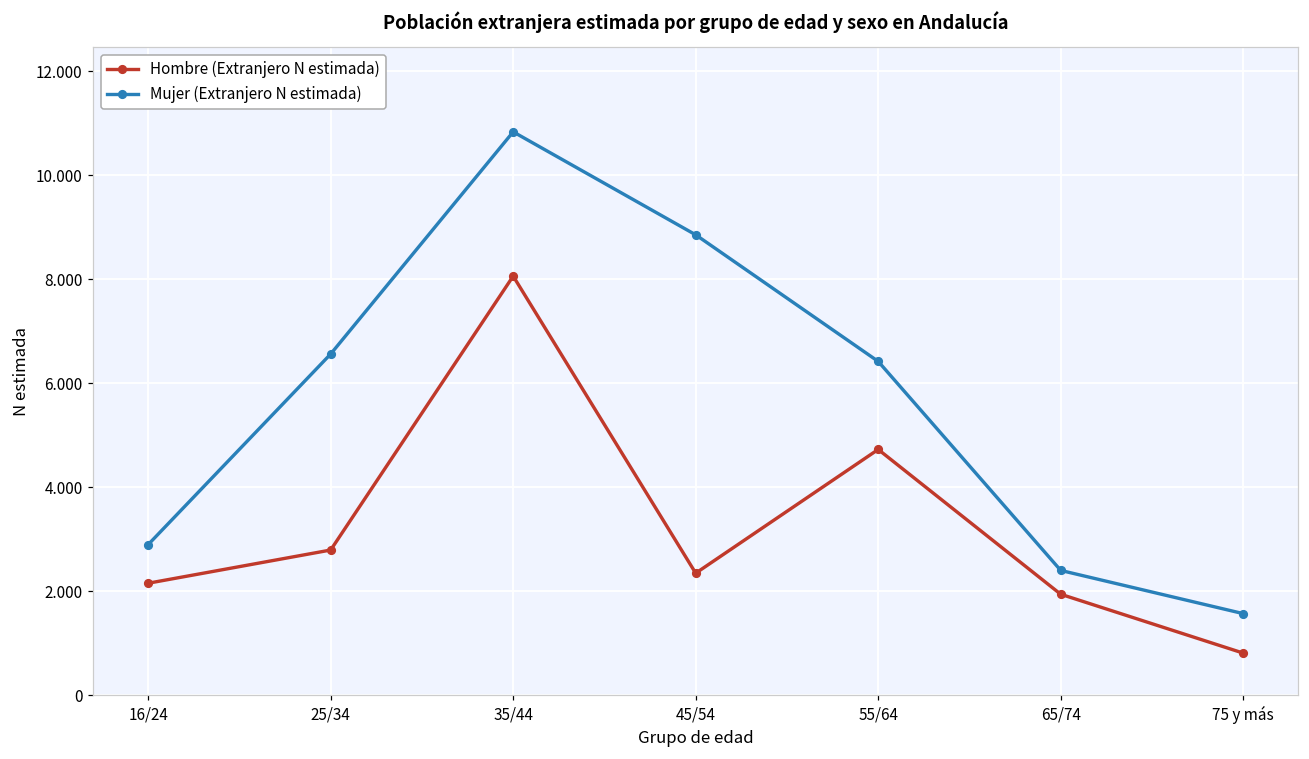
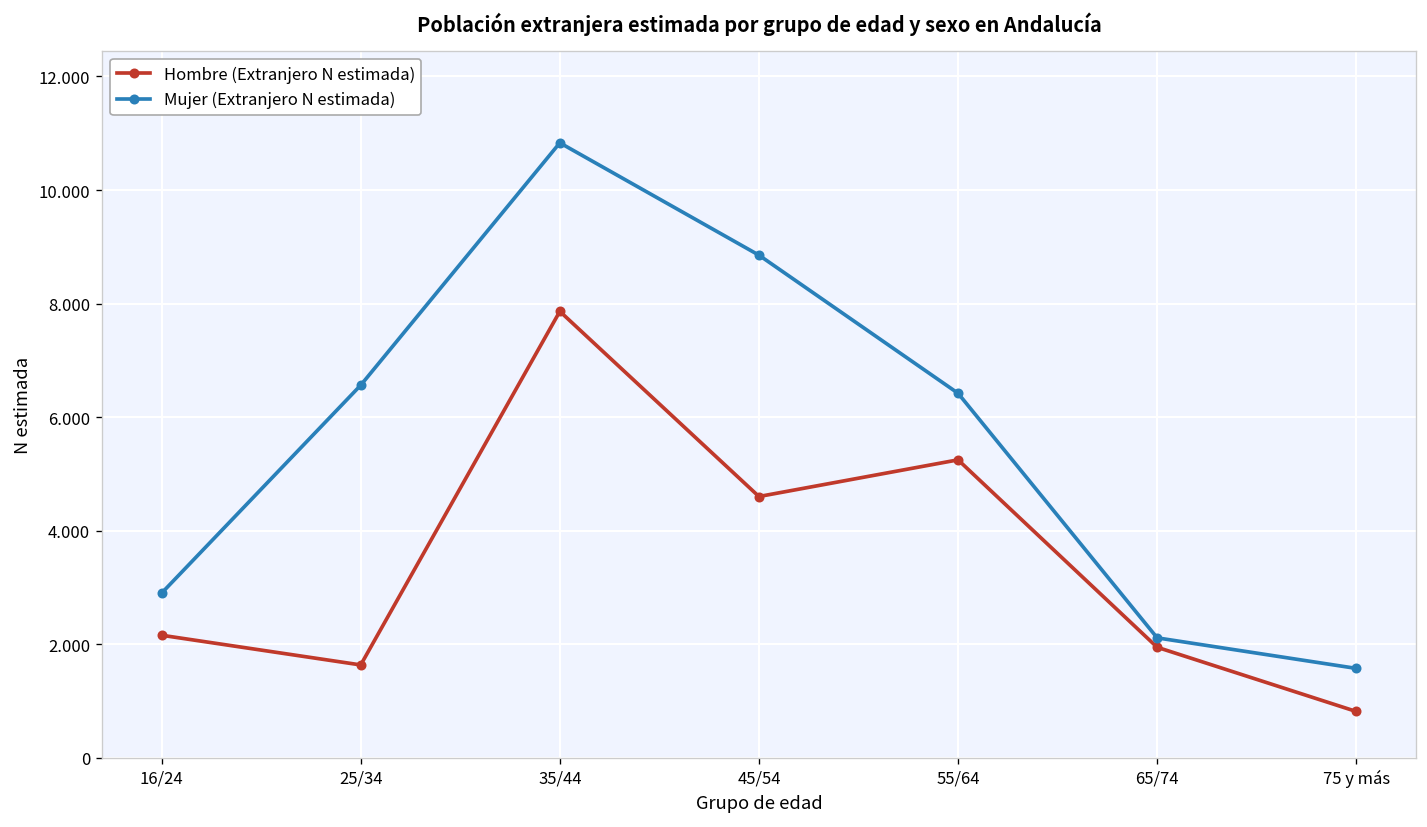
  {
    "Hombre (Extranjero N estimada)": {
      "16/24": 2.2,
-     "25/34": 2.8,
-     "35/44": 8.1,
-     "45/54": 2.3,
-     "55/64": 4.7,
+     "25/34": 1.6,
+     "35/44": 7.9,
+     "45/54": 4.6,
+     "55/64": 5.2,
      "65/74": 1.9,
      "75 y más": 0.8
    },
    "Mujer (Extranjero N estimada)": {
      "16/24": 2.9,
      "25/34": 6.6,
      "35/44": 10.8,
      "45/54": 8.9,
      "55/64": 6.4,
-     "65/74": 2.4,
+     "65/74": 2.1,
      "75 y más": 1.6
    }
  }
